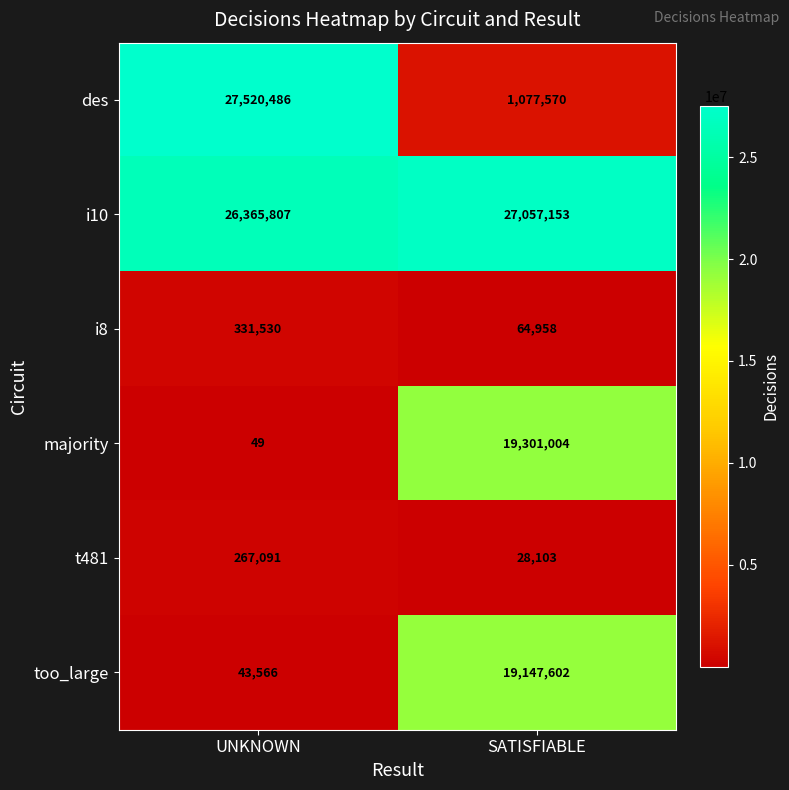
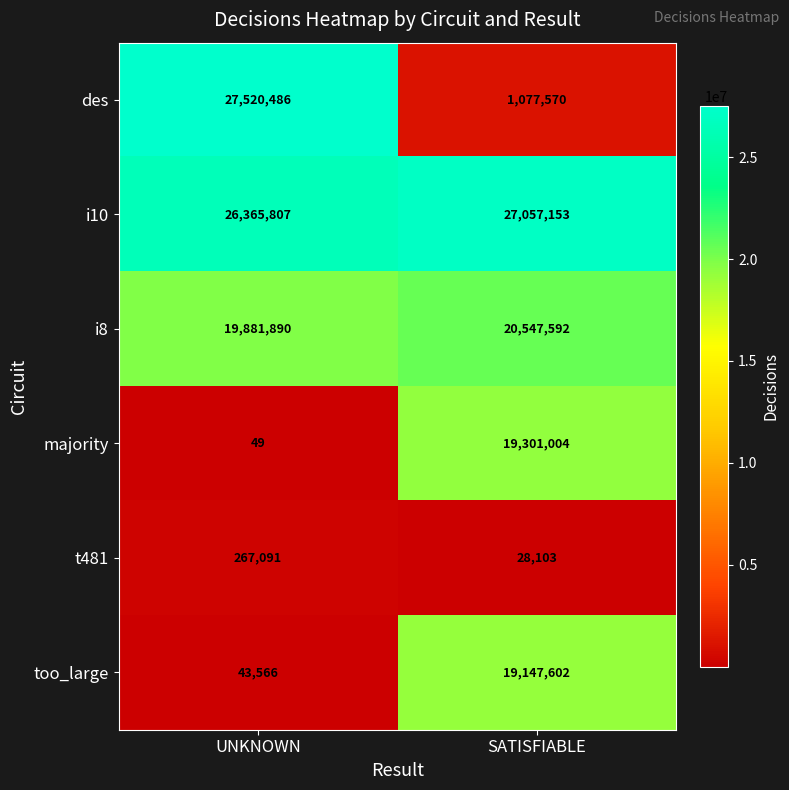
  {
    "des": {
      "UNKNOWN": "27,520,486",
      "SATISFIABLE": "1,077,570"
    },
    "i10": {
      "UNKNOWN": "26,365,807",
      "SATISFIABLE": "27,057,153"
    },
    "i8": {
-     "UNKNOWN": "331,530",
-     "SATISFIABLE": "64,958"
+     "UNKNOWN": "19,881,890",
+     "SATISFIABLE": "20,547,592"
    },
    "majority": {
      "UNKNOWN": "49",
      "SATISFIABLE": "19,301,004"
    },
    "t481": {
      "UNKNOWN": "267,091",
      "SATISFIABLE": "28,103"
    },
    "too_large": {
      "UNKNOWN": "43,566",
      "SATISFIABLE": "19,147,602"
    }
  }
